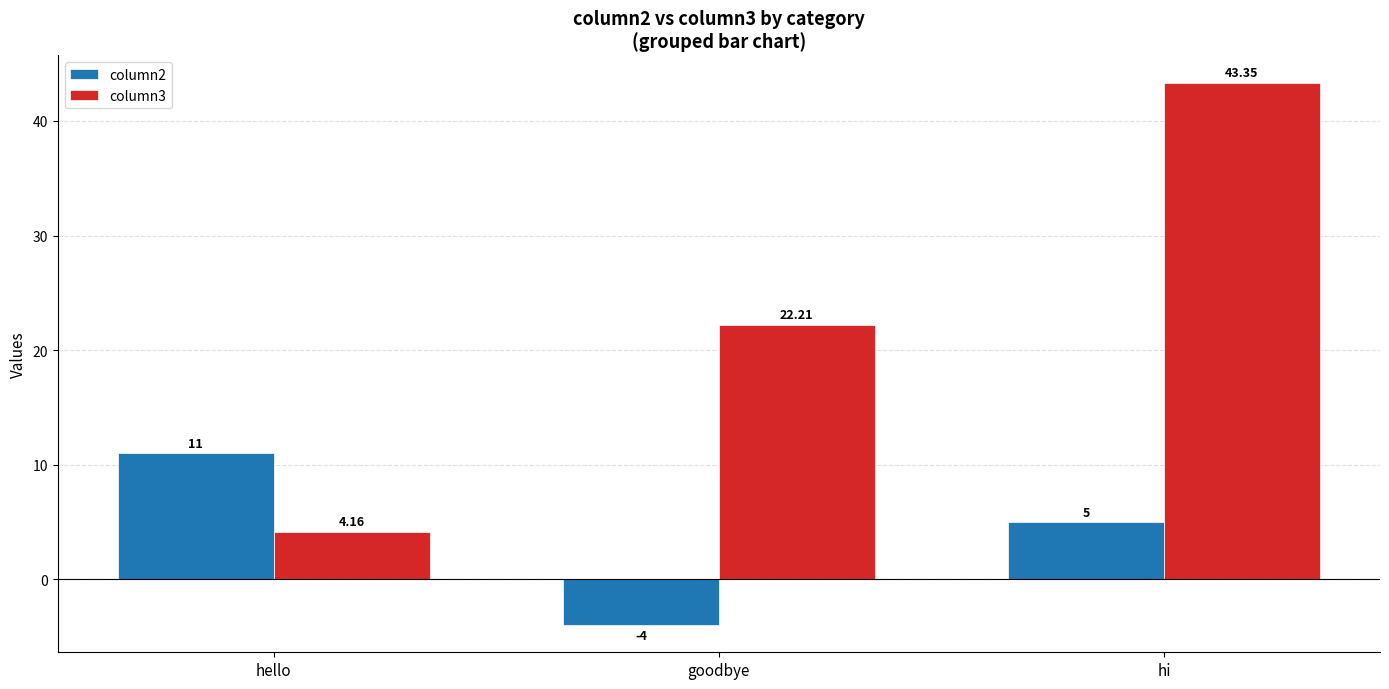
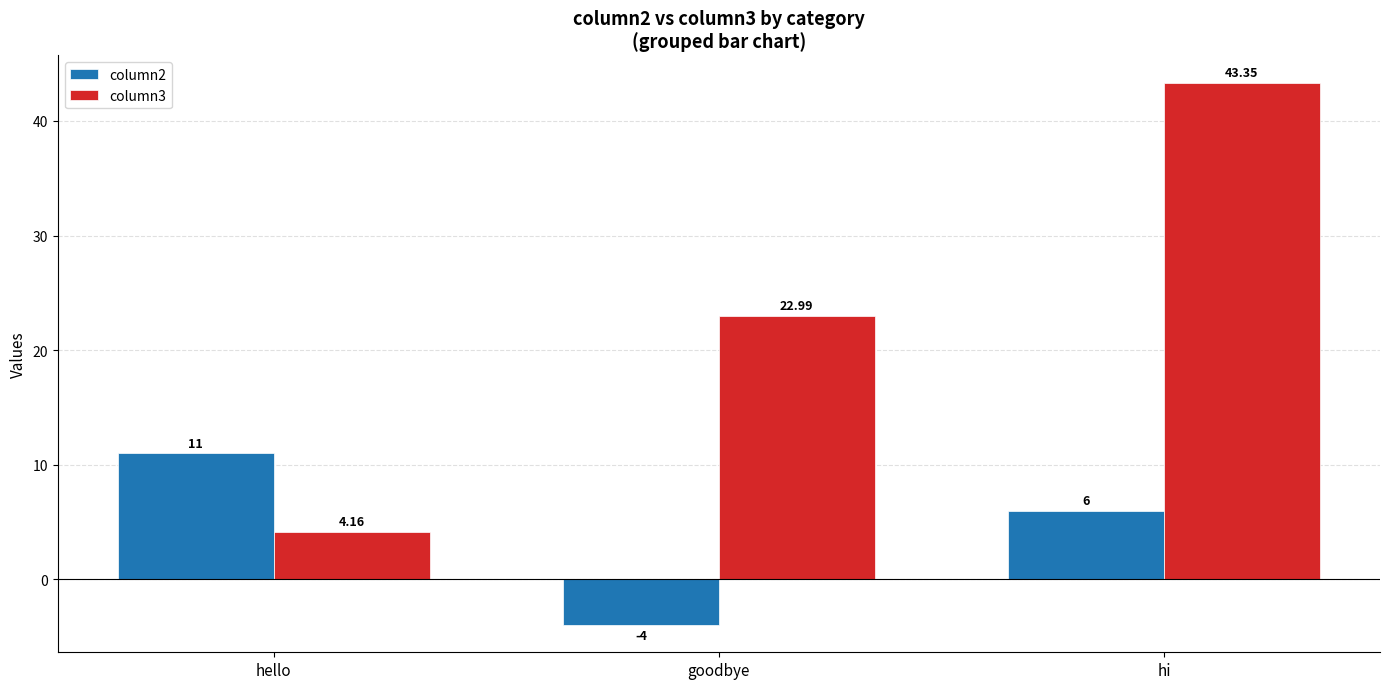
  {
    "column2": {
      "hello": 11,
      "goodbye": -4,
-     "hi": 5
+     "hi": 6
    },
    "column3": {
      "hello": 4.16,
-     "goodbye": 22.21,
+     "goodbye": 22.99,
      "hi": 43.35
    }
  }
